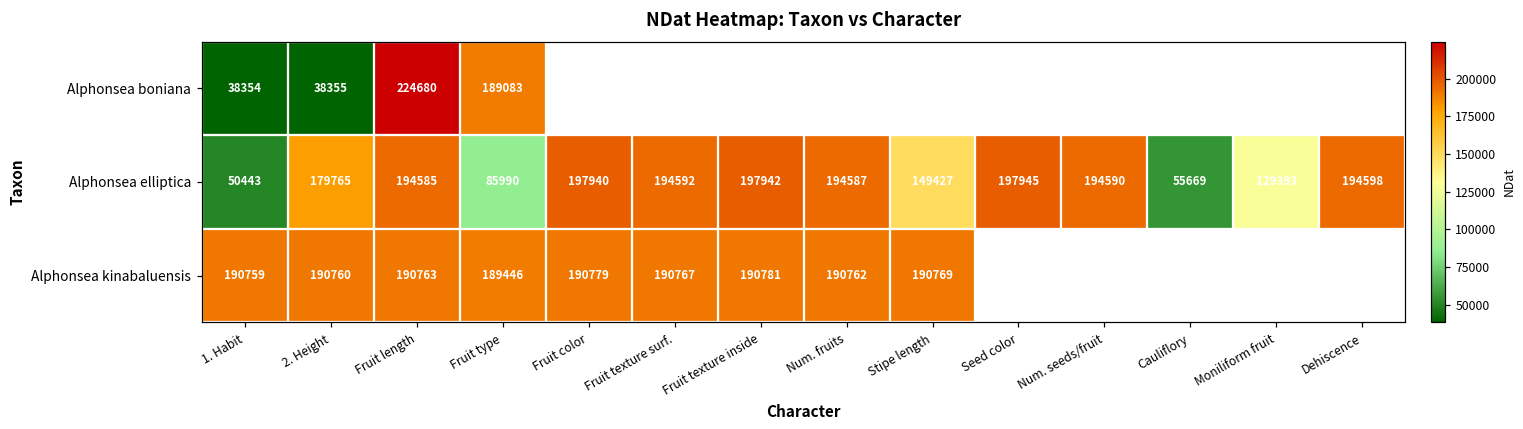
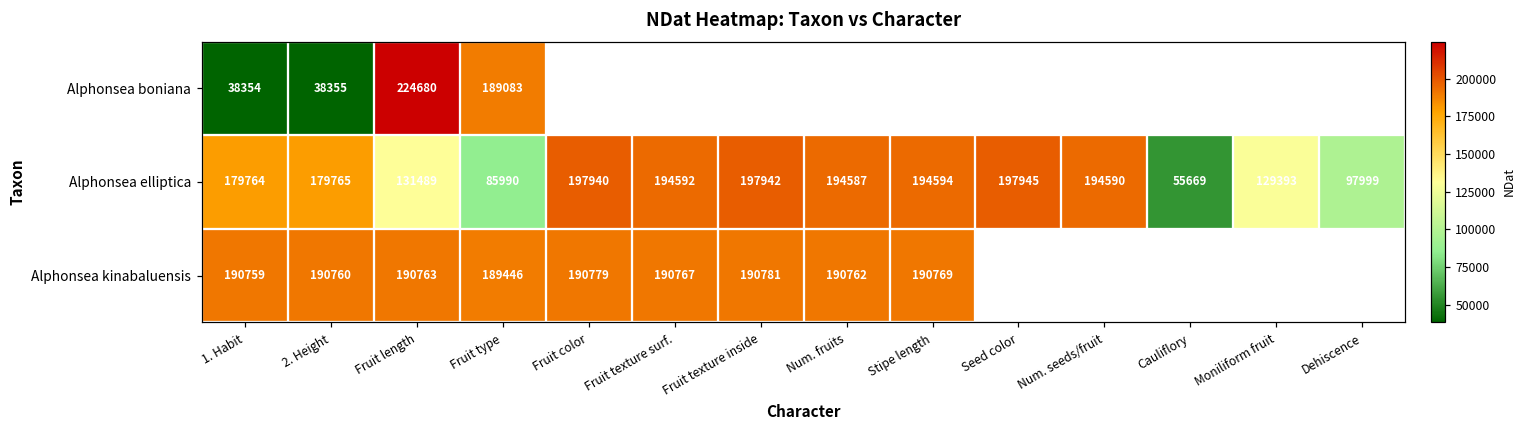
  {
    "Alphonsea boniana": {
      "1. Habit": 38354,
      "2. Height": 38355,
      "Fruit length": 224680,
      "Fruit type": 189083
    },
    "Alphonsea elliptica": {
-     "1. Habit": 50443,
+     "1. Habit": 179764,
      "2. Height": 179765,
-     "Fruit length": 194585,
+     "Fruit length": 131489,
      "Fruit type": 85990,
      "Fruit color": 197940,
      "Fruit texture surf.": 194592,
      "Fruit texture inside": 197942,
      "Num. fruits": 194587,
-     "Stipe length": 149427,
+     "Stipe length": 194594,
      "Seed color": 197945,
      "Num. seeds/fruit": 194590,
      "Cauliflory": 55669,
      "Moniliform fruit": 129393,
-     "Dehiscence": 194598
+     "Dehiscence": 97999
    },
    "Alphonsea kinabaluensis": {
      "1. Habit": 190759,
      "2. Height": 190760,
      "Fruit length": 190763,
      "Fruit type": 189446,
      "Fruit color": 190779,
      "Fruit texture surf.": 190767,
      "Fruit texture inside": 190781,
      "Num. fruits": 190762,
      "Stipe length": 190769
    }
  }
